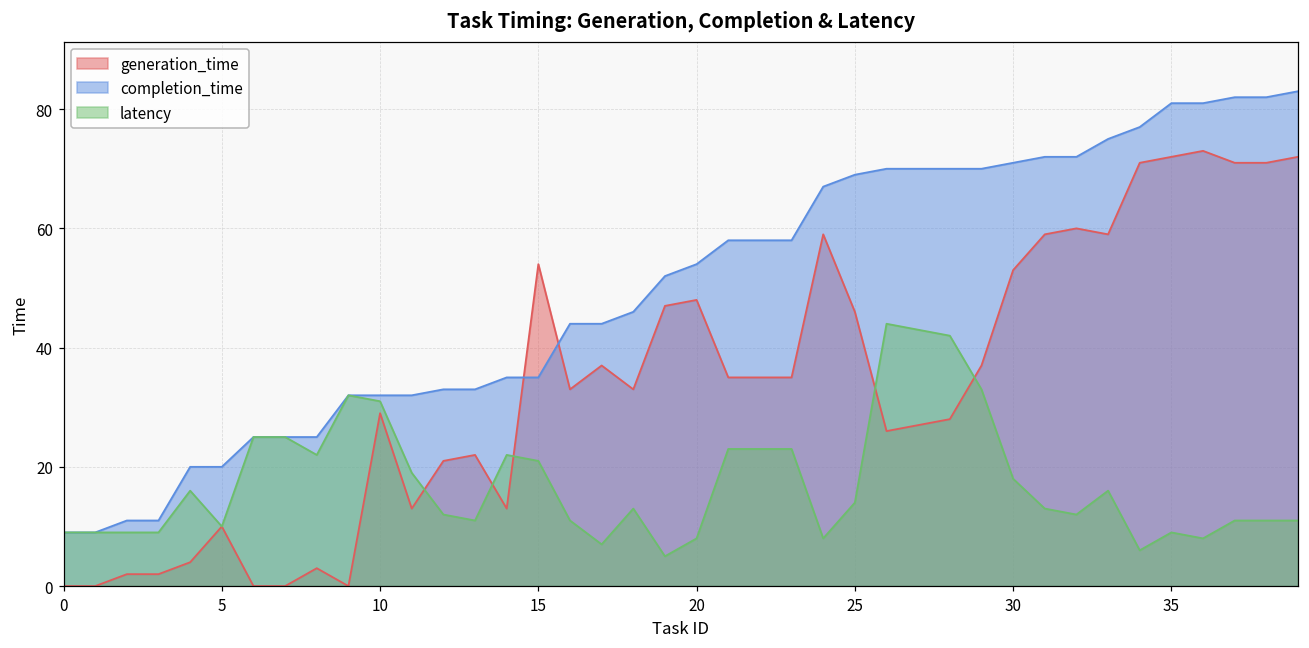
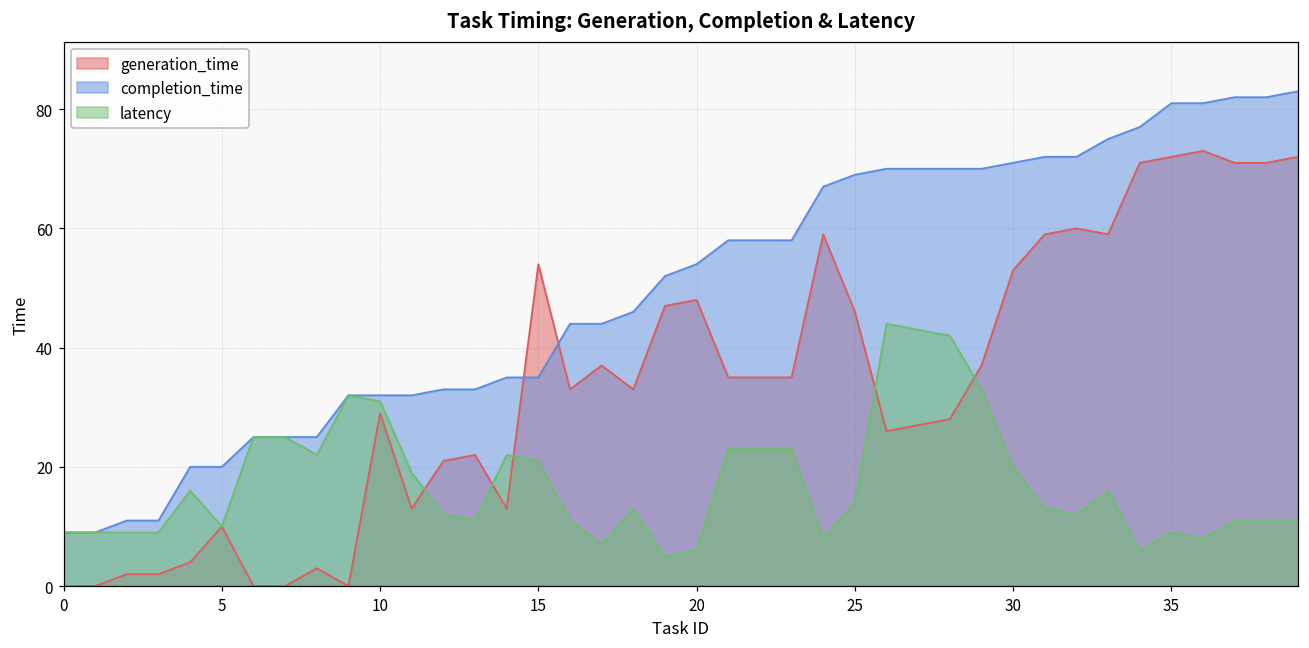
  {
    "generation_time": {
      "0": 0,
      "10": 29,
      "15": 54,
      "20": 48,
      "25": 46,
      "30": 53,
      "35": 72
    },
    "completion_time": {
      "5": 20,
      "10": 32,
      "15": 35,
      "20": 54,
      "25": 69,
      "30": 71,
      "35": 81
    },
    "latency": {
      "10": 31,
      "15": 21,
-     "20": 8,
+     "20": 6,
      "25": 14,
-     "30": 18,
+     "30": 20,
      "35": 9
    }
  }
